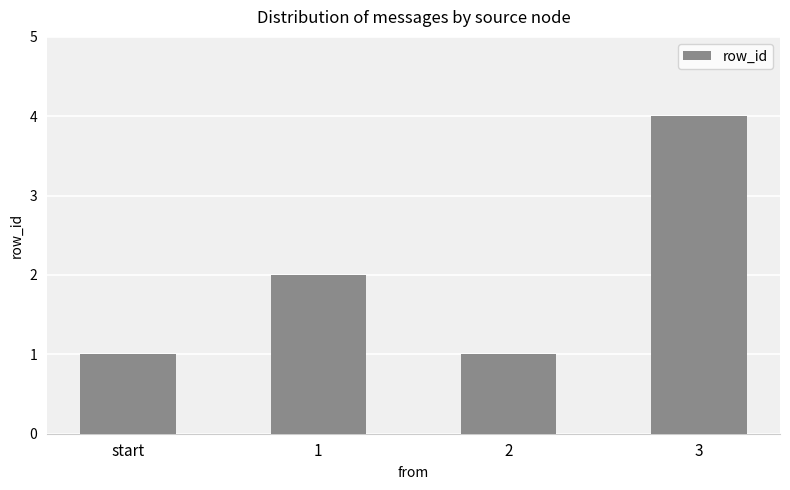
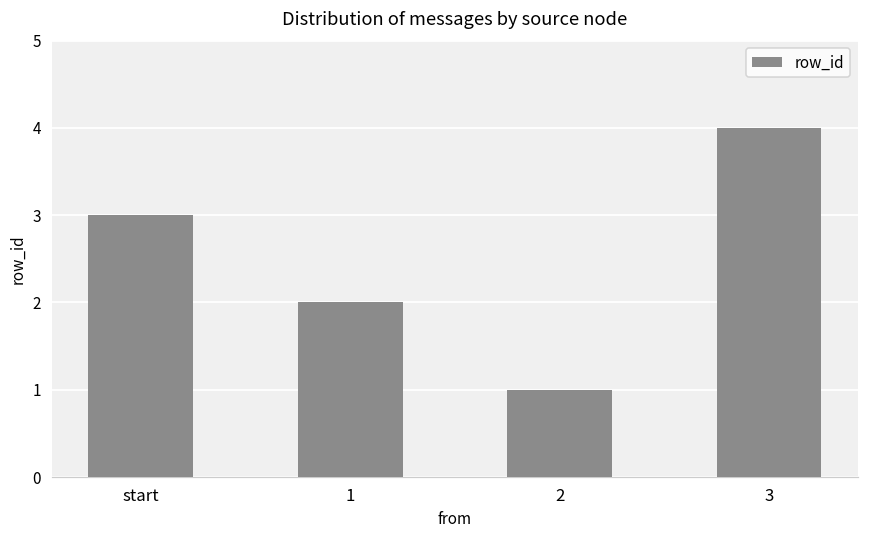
  {
-   "start": 1,
+   "start": 3,
    "1": 2,
    "2": 1,
    "3": 4
  }
